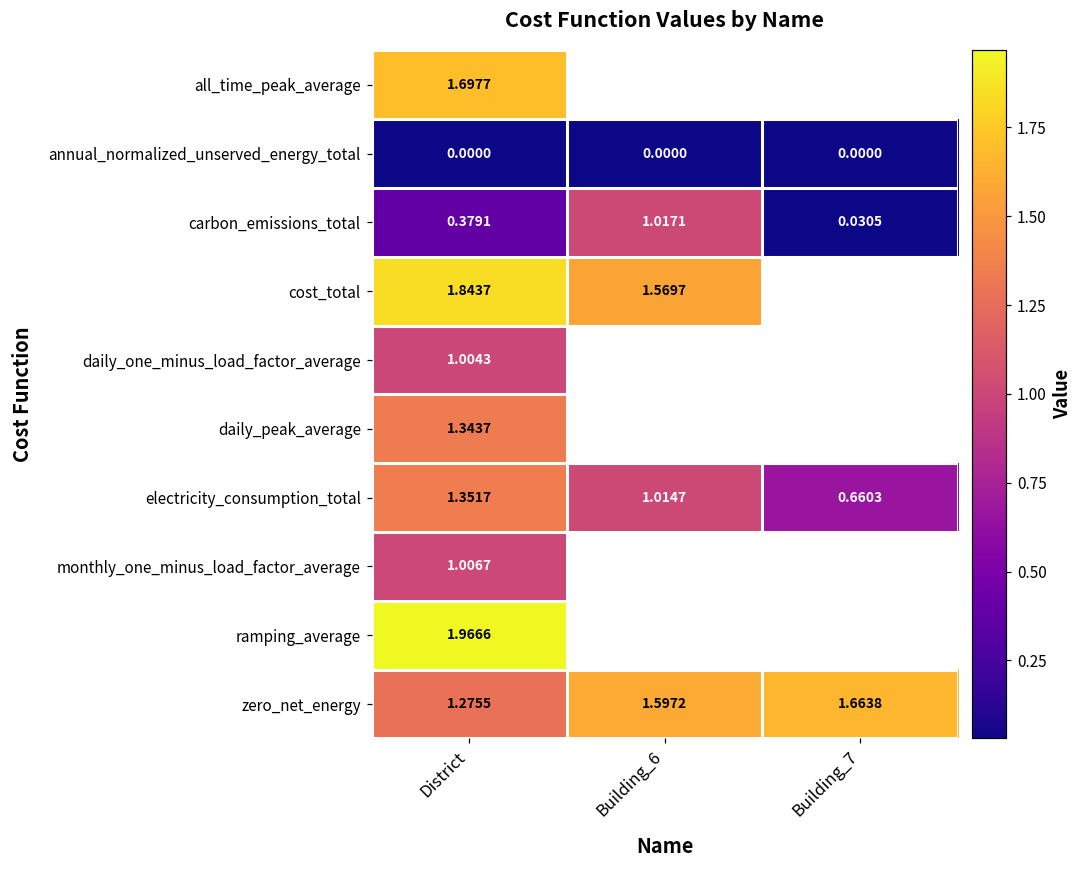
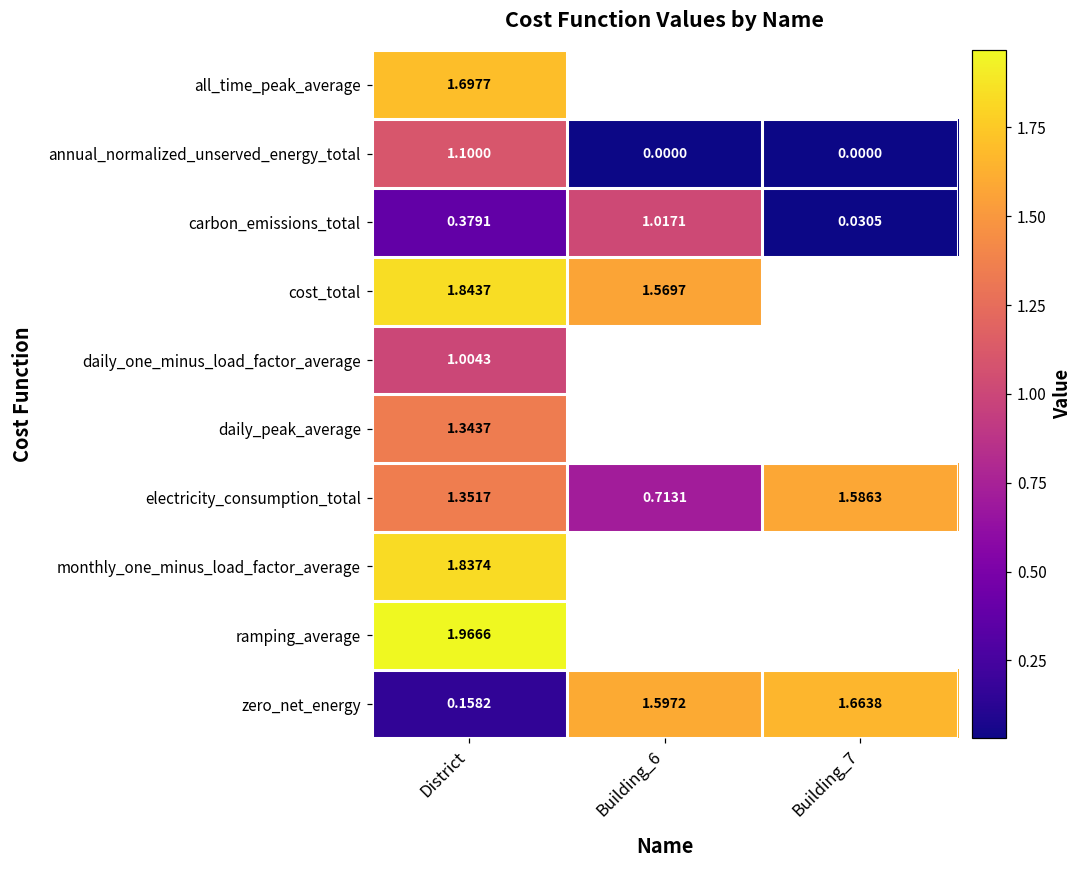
  {
    "all_time_peak_average": {
      "District": 1.6977
    },
    "annual_normalized_unserved_energy_total": {
-     "District": 0.0000,
+     "District": 1.1000,
      "Building_6": 0.0000,
      "Building_7": 0.0000
    },
    "carbon_emissions_total": {
      "District": 0.3791,
      "Building_6": 1.0171,
      "Building_7": 0.0305
    },
    "cost_total": {
      "District": 1.8437,
      "Building_6": 1.5697
    },
    "daily_one_minus_load_factor_average": {
      "District": 1.0043
    },
    "daily_peak_average": {
      "District": 1.3437
    },
    "electricity_consumption_total": {
      "District": 1.3517,
-     "Building_6": 1.0147,
-     "Building_7": 0.6603
+     "Building_6": 0.7131,
+     "Building_7": 1.5863
    },
    "monthly_one_minus_load_factor_average": {
-     "District": 1.0067
+     "District": 1.8374
    },
    "ramping_average": {
      "District": 1.9666
    },
    "zero_net_energy": {
-     "District": 1.2755,
+     "District": 0.1582,
      "Building_6": 1.5972,
      "Building_7": 1.6638
    }
  }
